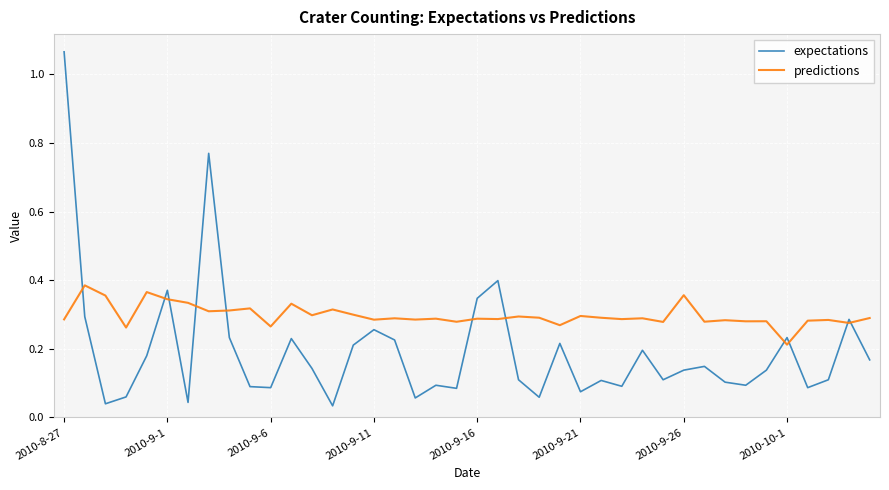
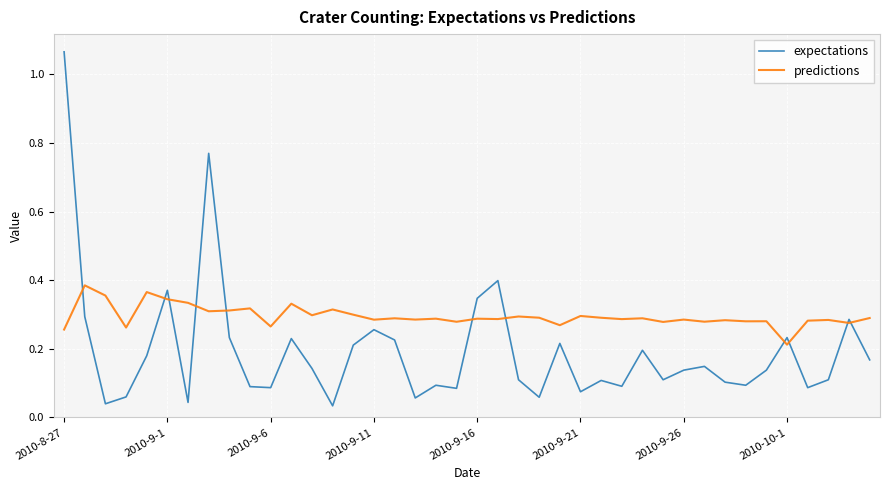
  {
    "expectations": {
      "2010-8-27": 1.07,
      "2010-9-1": 0.37,
      "2010-9-6": 0.09,
      "2010-9-11": 0.26,
      "2010-9-16": 0.35,
      "2010-9-21": 0.08,
      "2010-9-26": 0.14,
      "2010-10-1": 0.23
    },
    "predictions": {
-     "2010-8-27": 0.29,
+     "2010-8-27": 0.26,
      "2010-9-1": 0.34,
      "2010-9-6": 0.27,
      "2010-9-11": 0.29,
      "2010-9-16": 0.29,
      "2010-9-21": 0.30,
-     "2010-9-26": 0.36,
+     "2010-9-26": 0.29,
      "2010-10-1": 0.21
    }
  }
